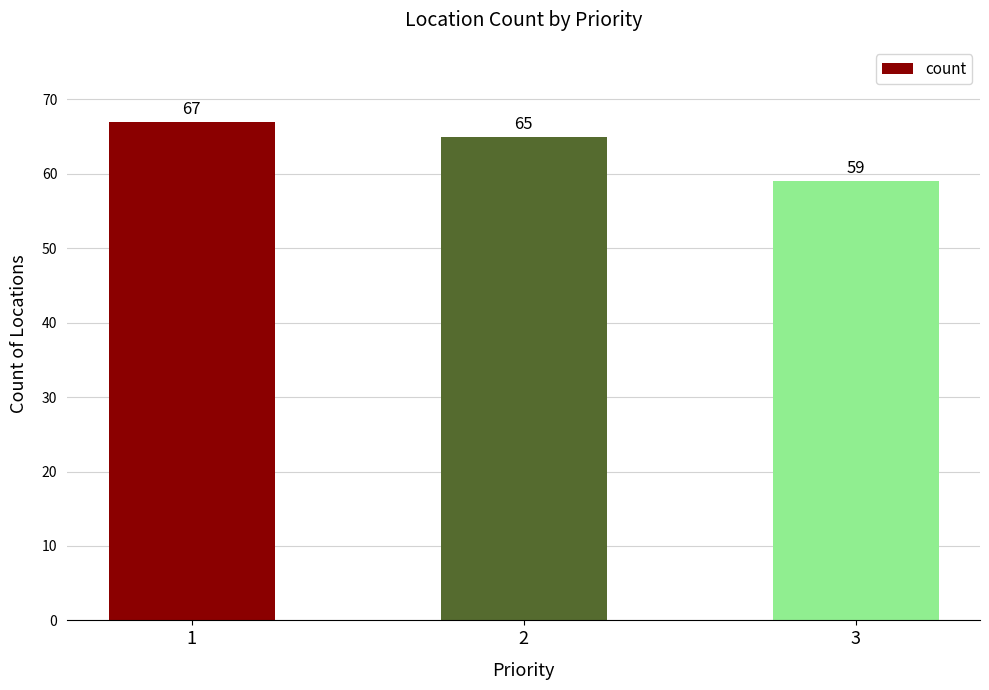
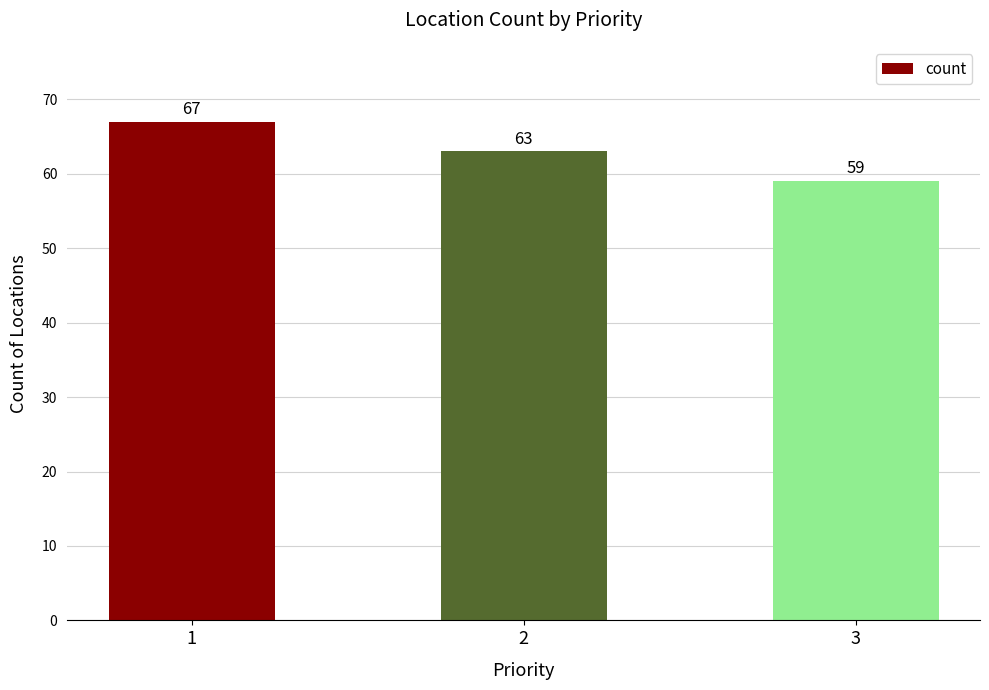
  {
    "1": 67,
-   "2": 65,
+   "2": 63,
    "3": 59
  }
